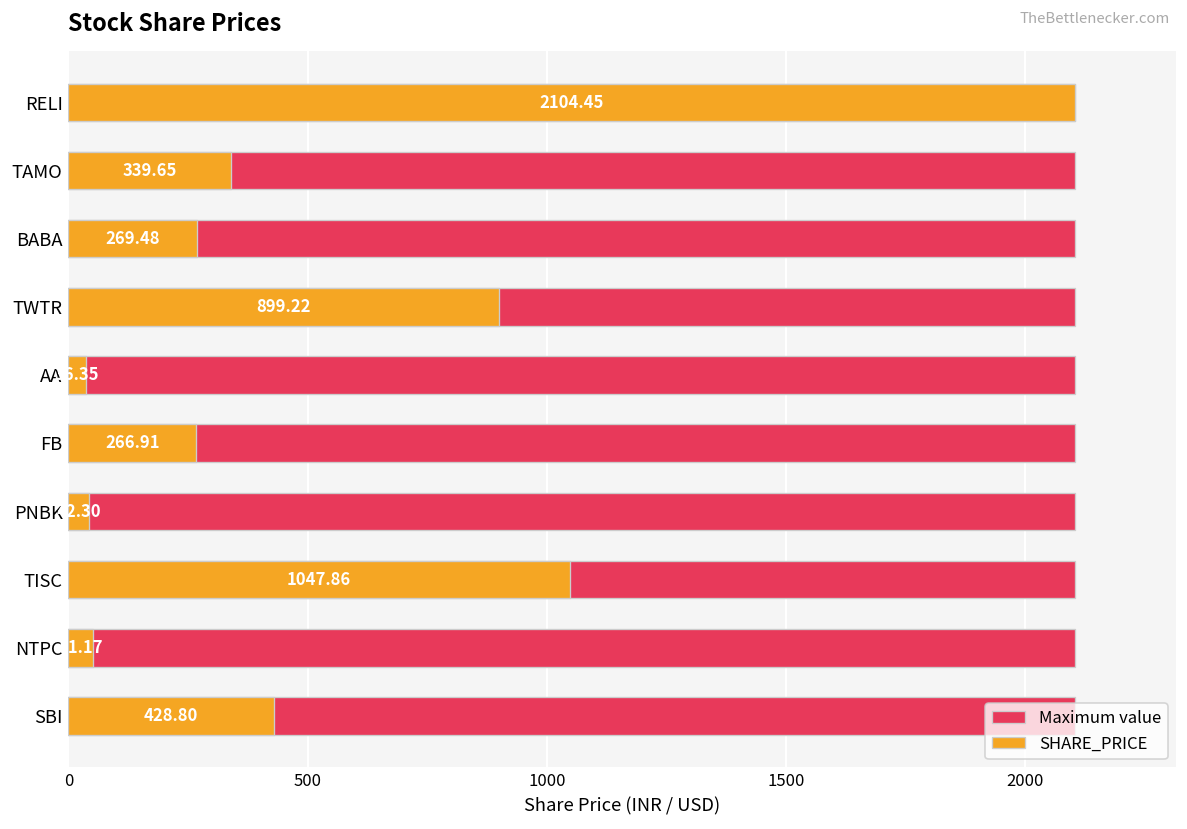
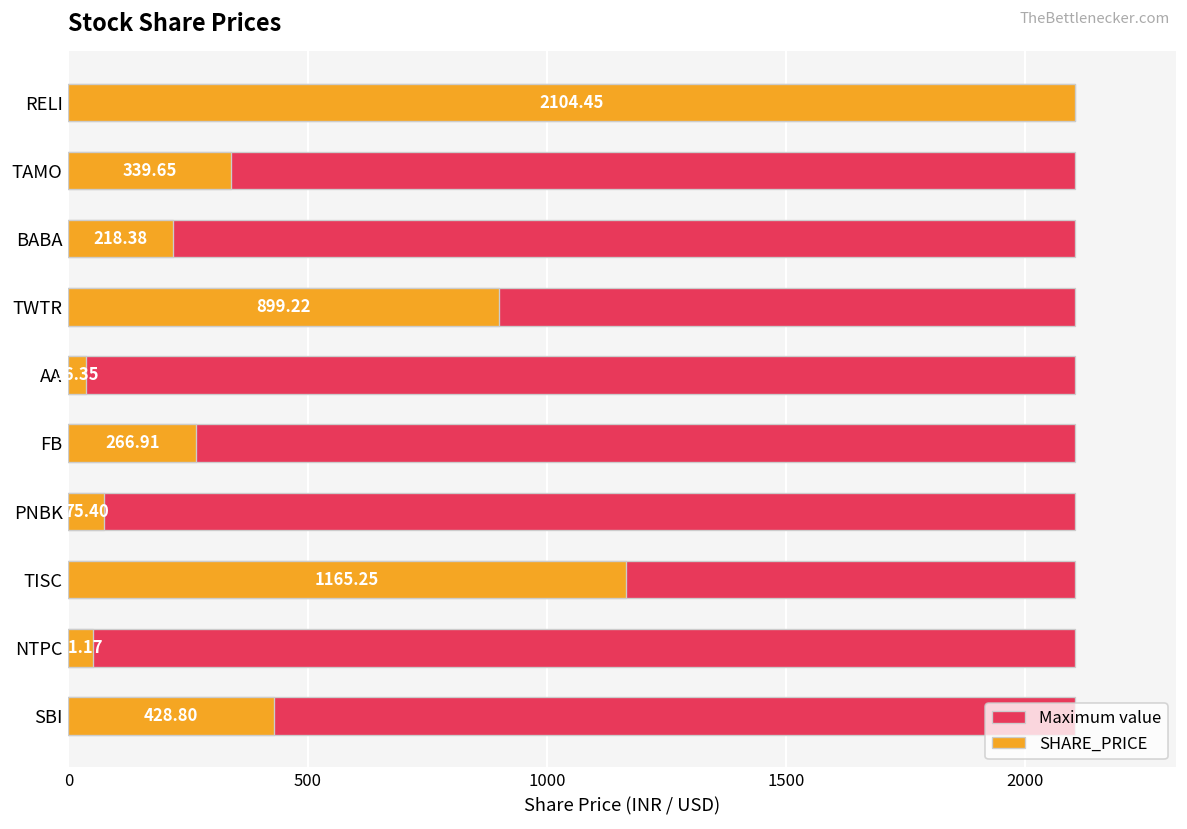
  {
    "Maximum value": {
      "RELI": 2104.45
    },
    "SHARE_PRICE": {
      "RELI": 2104.45,
-     "BABA": 269.48,
-     "PNBK": 42.30,
-     "TISC": 1047.86
+     "BABA": 218.38,
+     "PNBK": 75.40,
+     "TISC": 1165.25
    }
  }
